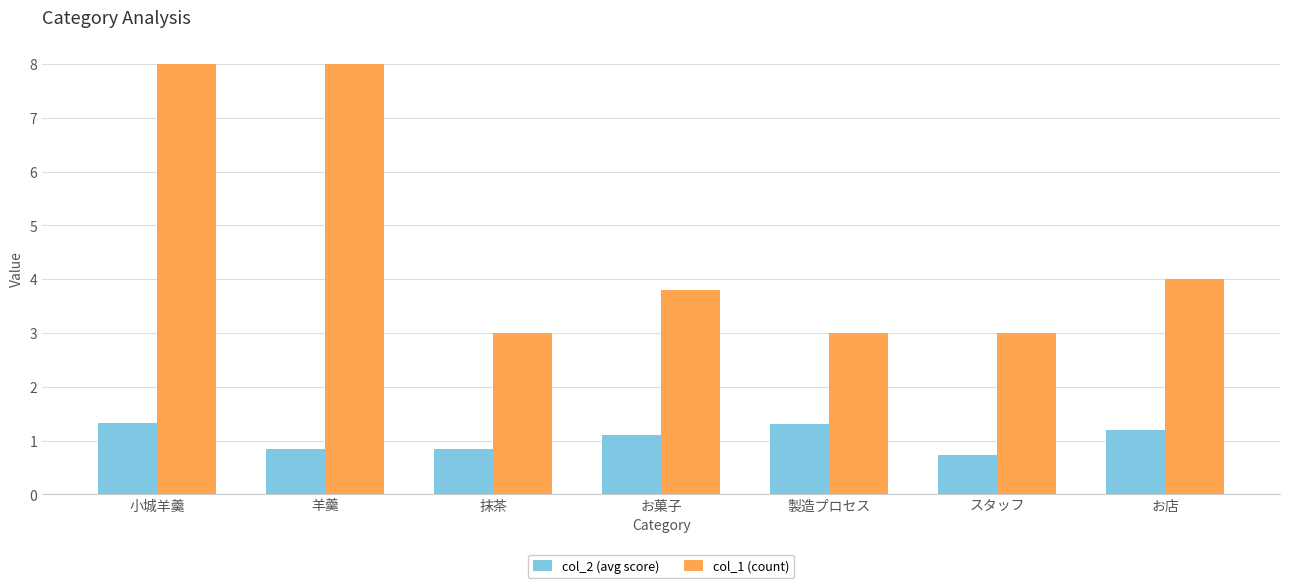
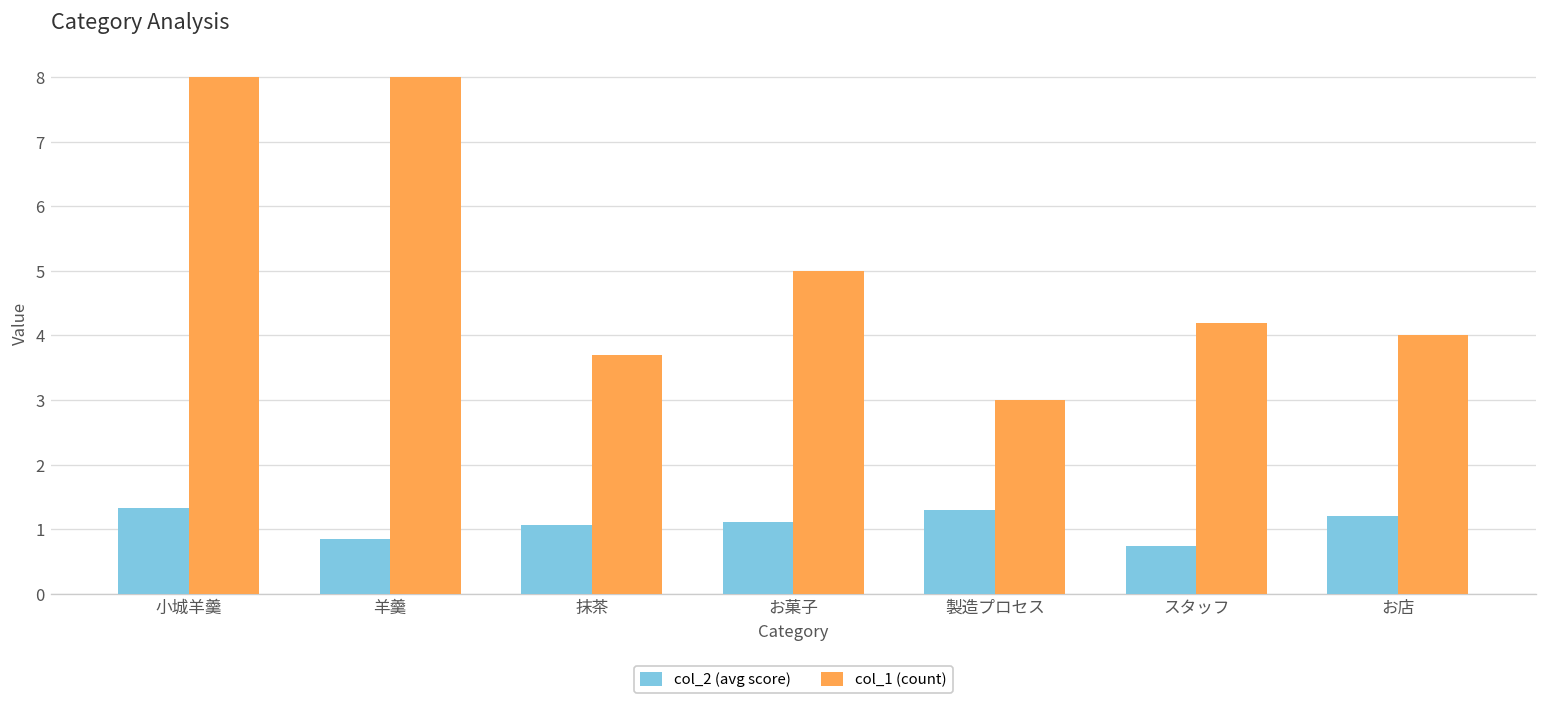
  {
    "col_2 (avg score)": {
      "小城羊羹": 1.3,
      "羊羹": 0.9,
-     "抹茶": 0.8,
+     "抹茶": 1.1,
      "お菓子": 1.1,
      "製造プロセス": 1.3,
      "スタッフ": 0.7,
      "お店": 1.2
    },
    "col_1 (count)": {
      "小城羊羹": 8.0,
      "羊羹": 8.0,
-     "抹茶": 3.0,
-     "お菓子": 3.8,
+     "抹茶": 3.7,
+     "お菓子": 5.0,
      "製造プロセス": 3.0,
-     "スタッフ": 3.0,
+     "スタッフ": 4.2,
      "お店": 4.0
    }
  }
